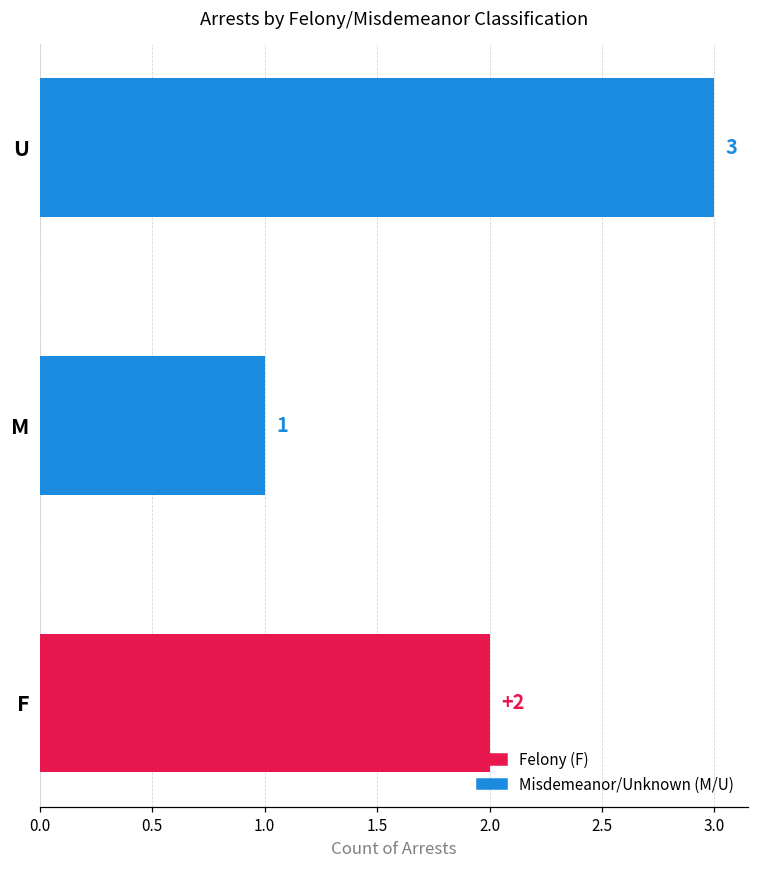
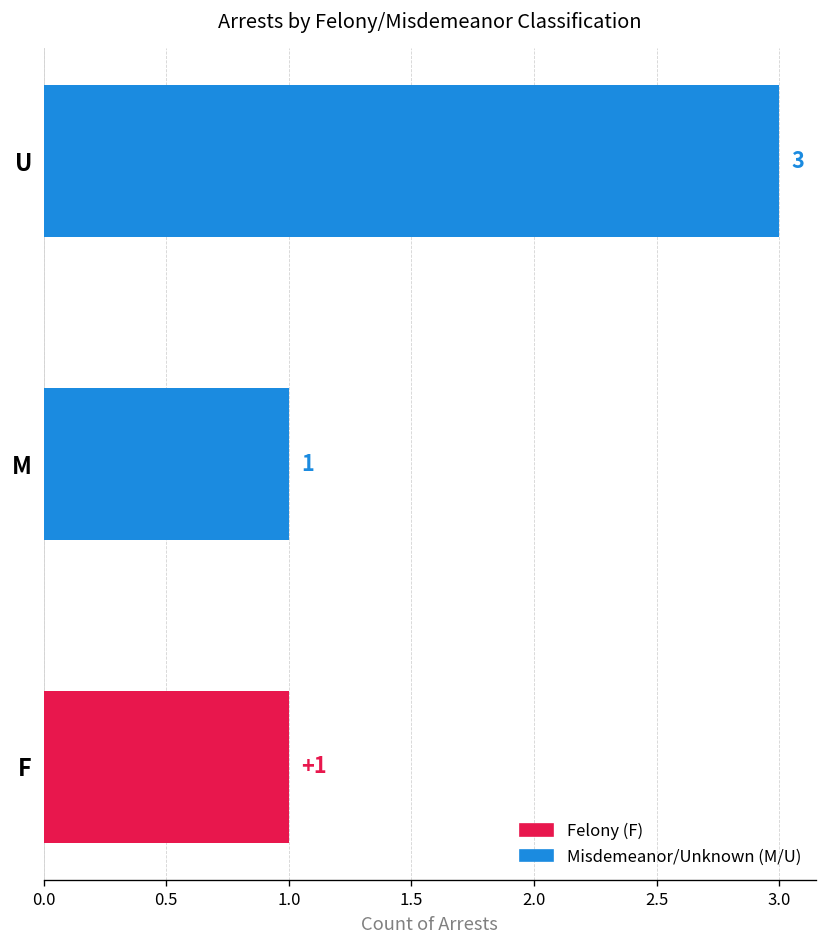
  {
    "U": "3",
    "M": "1",
-   "F": "+2"
+   "F": "+1"
  }
